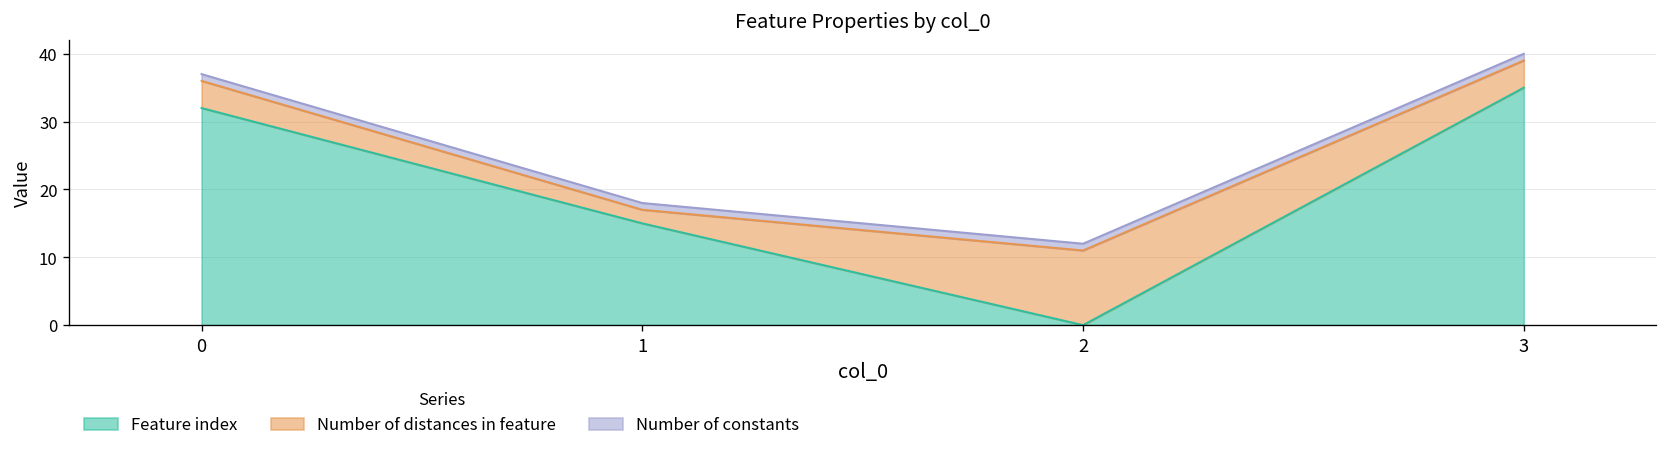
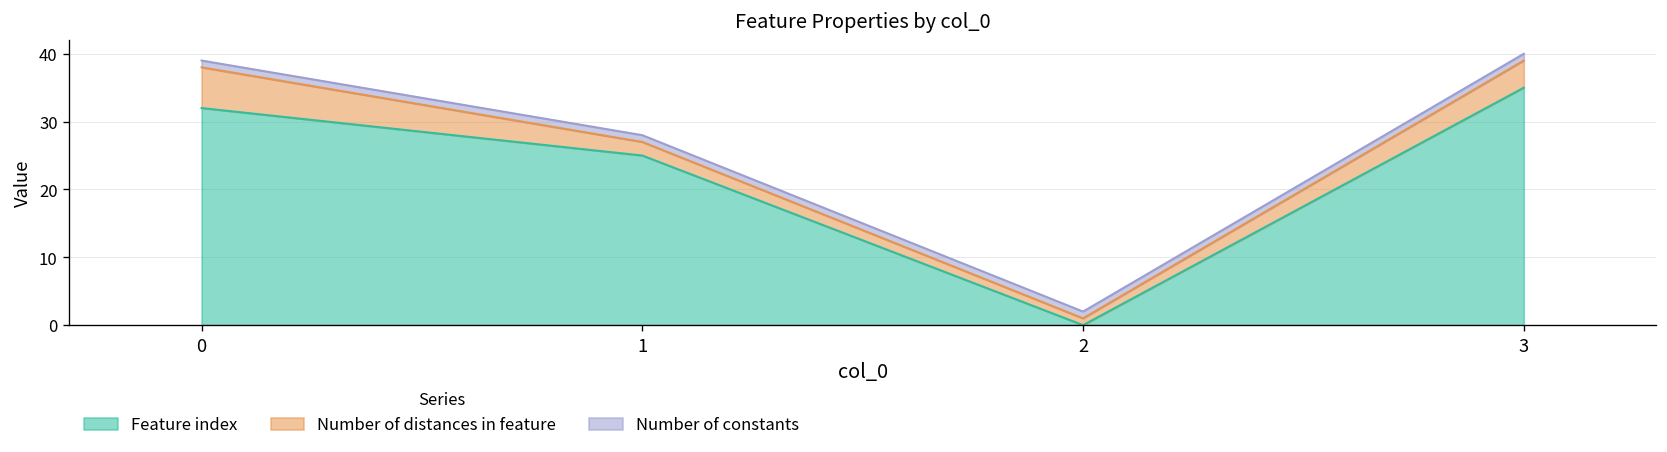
  {
    "Feature index": {
      "0": 32,
-     "1": 15,
+     "1": 25,
      "2": 0,
      "3": 35
    },
    "Number of distances in feature": {
-     "0": 4,
+     "0": 6,
      "1": 2,
-     "2": 11,
+     "2": 1,
      "3": 4
    },
    "Number of constants": {
      "0": 1,
      "1": 1,
      "2": 1,
      "3": 1
    }
  }
